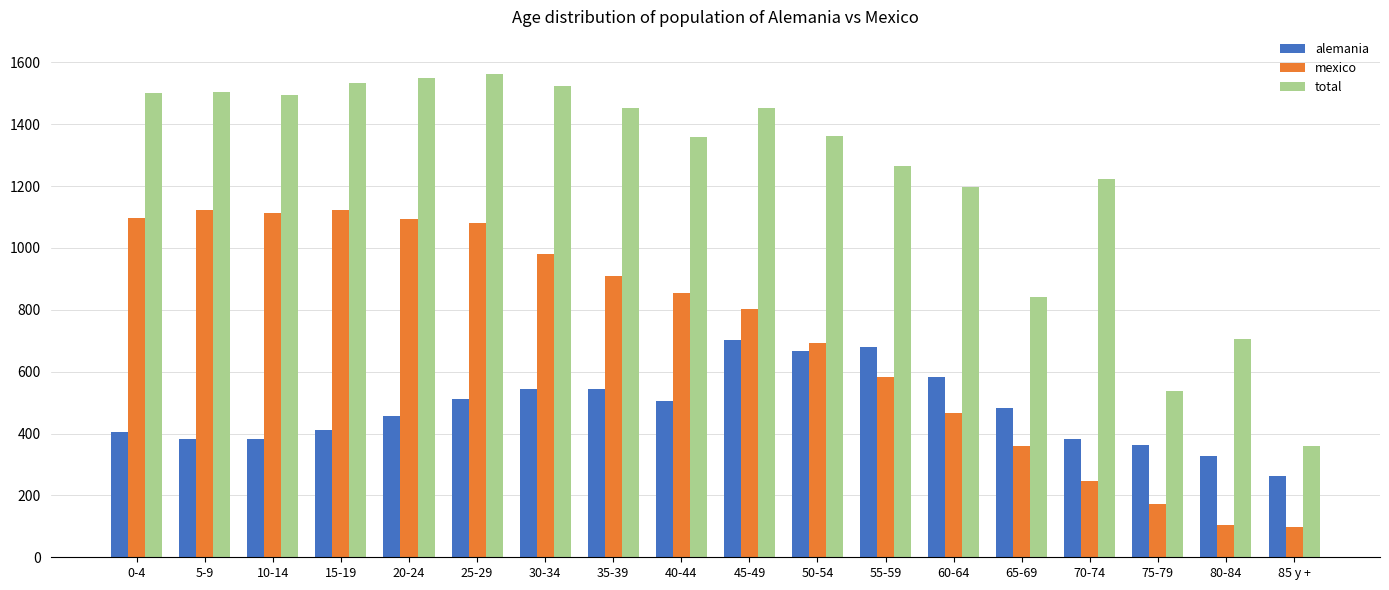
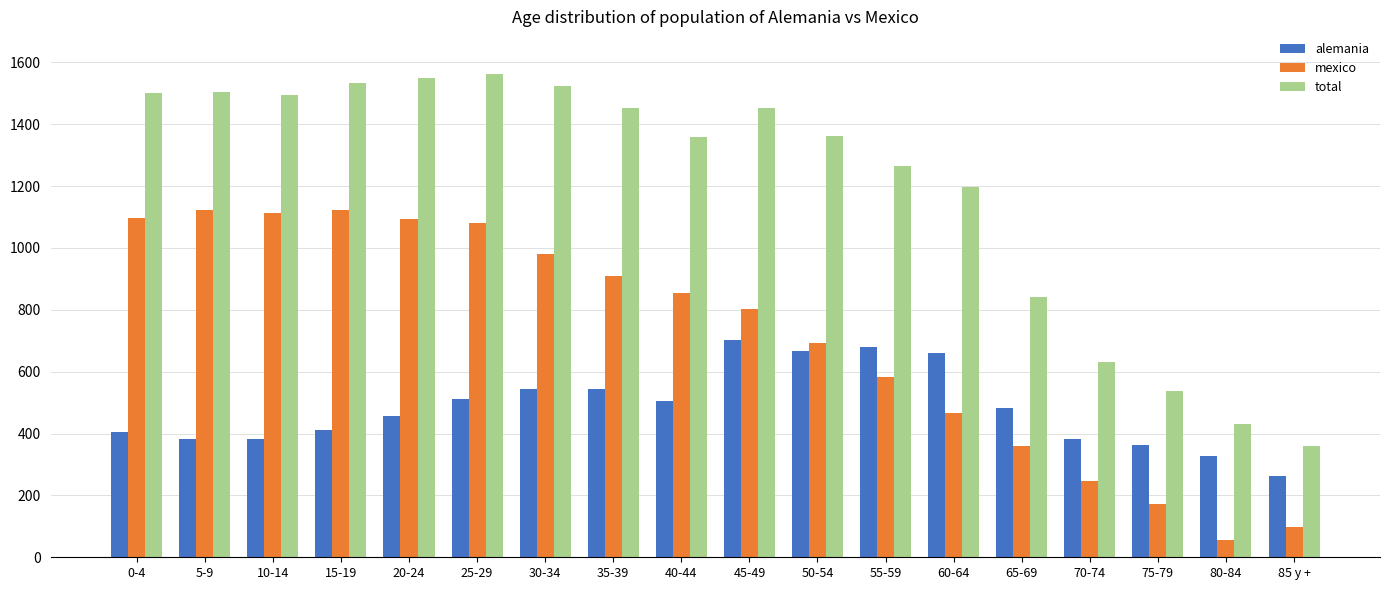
  {
    "alemania": {
      "0-4": 410,
      "5-9": 380,
      "10-14": 380,
      "15-19": 410,
      "20-24": 460,
      "25-29": 510,
      "30-34": 540,
      "35-39": 540,
      "40-44": 510,
      "45-49": 700,
      "50-54": 670,
      "55-59": 680,
-     "60-64": 580,
+     "60-64": 660,
      "65-69": 480,
      "70-74": 380,
      "75-79": 360,
      "80-84": 330,
      "85 y +": 260
    },
    "mexico": {
      "0-4": 1100,
      "5-9": 1120,
      "10-14": 1110,
      "15-19": 1120,
      "20-24": 1090,
      "25-29": 1080,
      "30-34": 980,
      "35-39": 910,
      "40-44": 850,
      "45-49": 800,
      "50-54": 690,
      "55-59": 580,
      "60-64": 470,
      "65-69": 360,
      "70-74": 250,
      "75-79": 170,
-     "80-84": 110,
+     "80-84": 60,
      "85 y +": 100
    },
    "total": {
      "0-4": 1500,
      "5-9": 1500,
      "10-14": 1500,
      "15-19": 1530,
      "20-24": 1550,
      "25-29": 1560,
      "30-34": 1520,
      "35-39": 1450,
      "40-44": 1360,
      "45-49": 1450,
      "50-54": 1360,
      "55-59": 1260,
      "60-64": 1200,
      "65-69": 840,
-     "70-74": 1220,
+     "70-74": 630,
      "75-79": 540,
-     "80-84": 710,
+     "80-84": 430,
      "85 y +": 360
    }
  }
